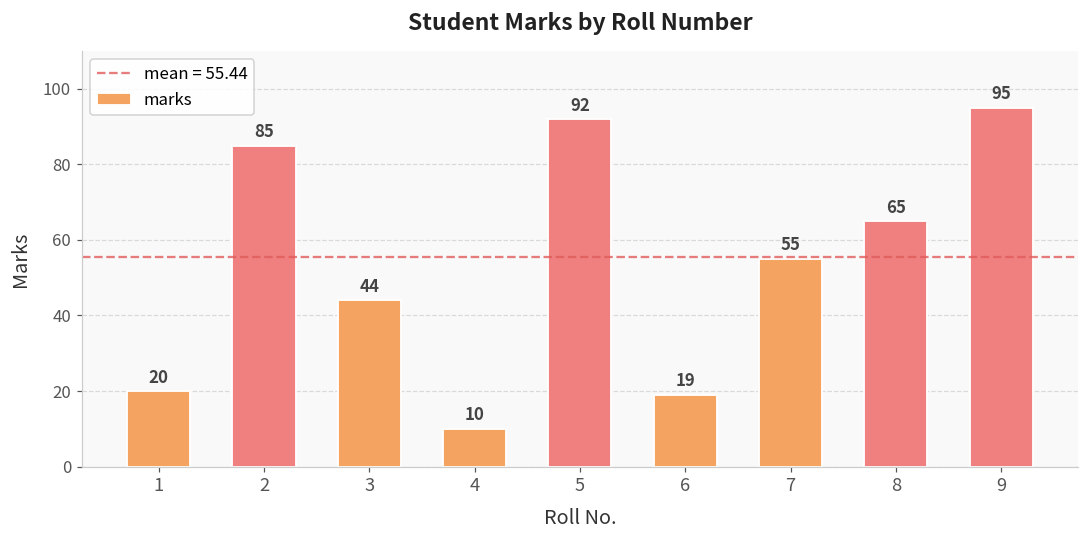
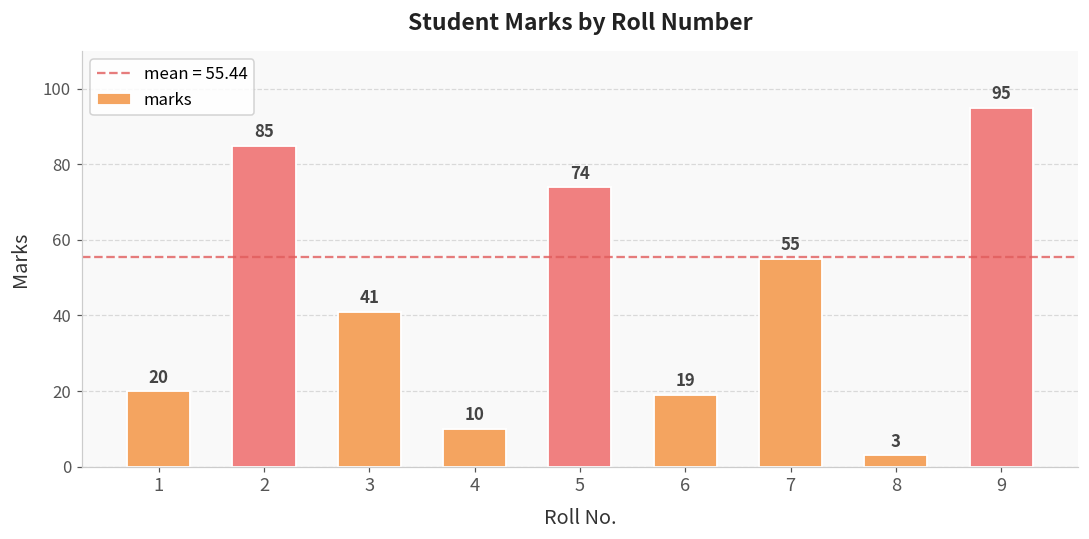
  {
    "1": 20,
    "2": 85,
-   "3": 44,
+   "3": 41,
    "4": 10,
-   "5": 92,
+   "5": 74,
    "6": 19,
    "7": 55,
-   "8": 65,
+   "8": 3,
    "9": 95
  }
